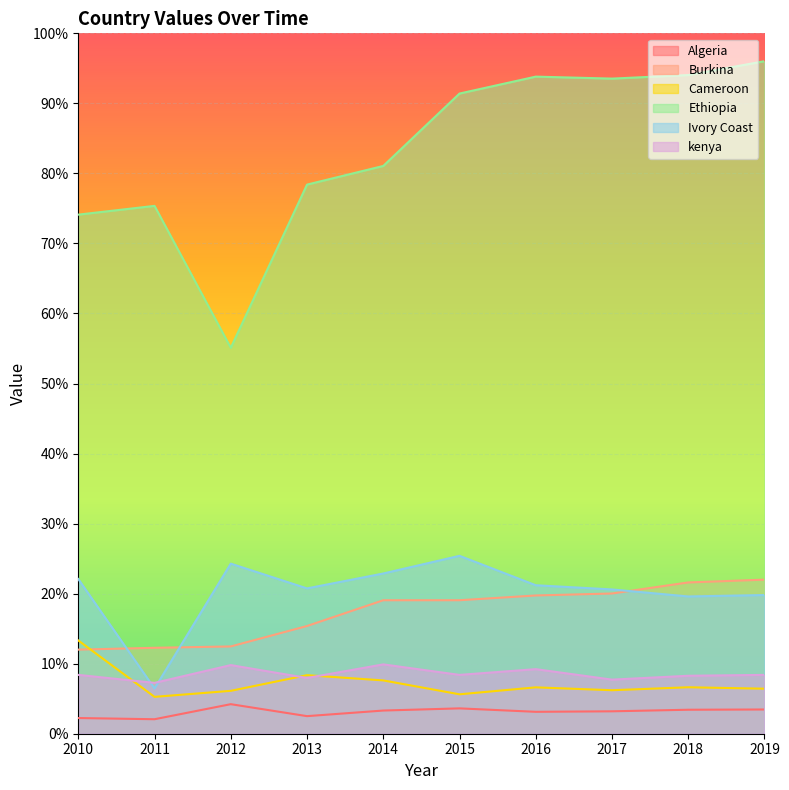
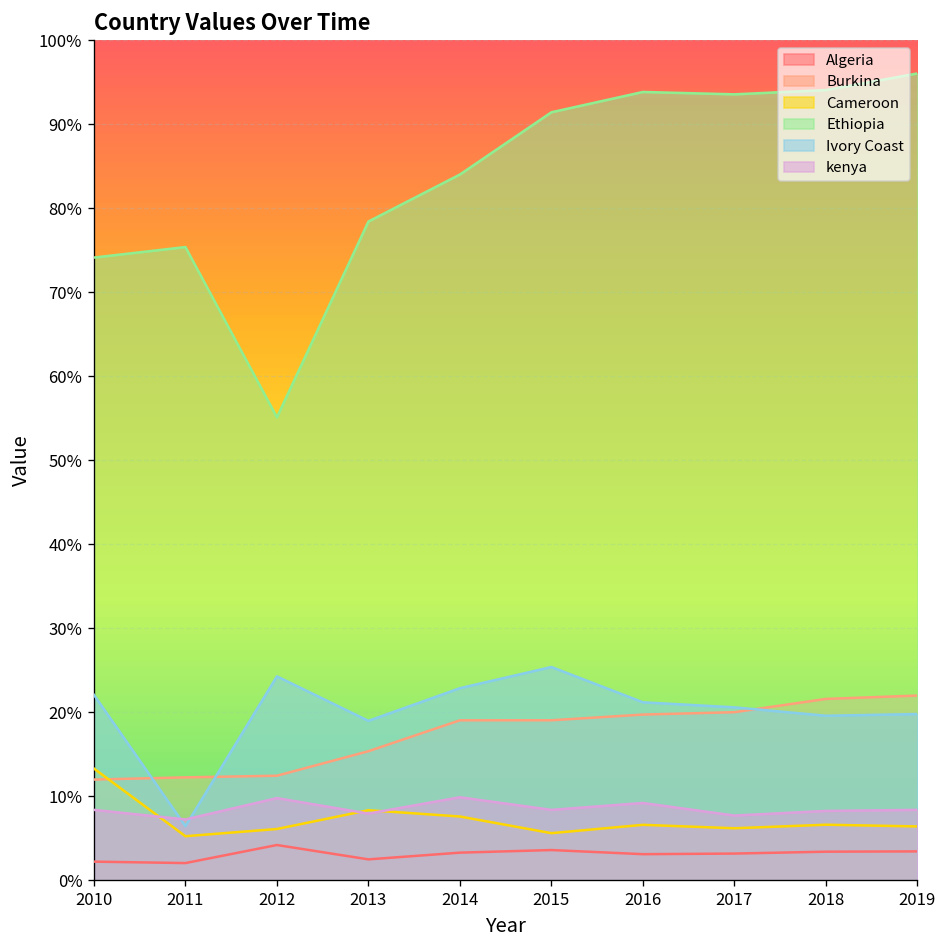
  {
    "Cameroon": {
      "2010": "13%",
      "2011": "5%",
      "2012": "6%",
      "2013": "8%",
      "2014": "8%",
      "2015": "6%",
      "2016": "7%",
      "2017": "6%",
      "2018": "7%",
      "2019": "6%"
    },
    "Ethiopia": {
      "2010": "74%",
      "2011": "75%",
      "2012": "55%",
      "2013": "78%",
-     "2014": "81%",
+     "2014": "84%",
      "2015": "91%",
      "2016": "94%",
      "2017": "94%",
      "2019": "96%"
    },
    "Ivory Coast": {
      "2010": "22%",
      "2011": "6%",
      "2012": "24%",
-     "2013": "21%",
+     "2013": "19%",
      "2014": "23%",
      "2015": "25%",
      "2016": "21%",
      "2017": "21%",
      "2018": "20%",
      "2019": "20%"
    },
    "kenya": {
      "2010": "8%",
      "2011": "7%",
      "2012": "10%",
      "2013": "8%",
      "2014": "10%",
      "2015": "8%",
      "2016": "9%",
      "2017": "8%",
      "2018": "8%",
      "2019": "8%"
    }
  }
